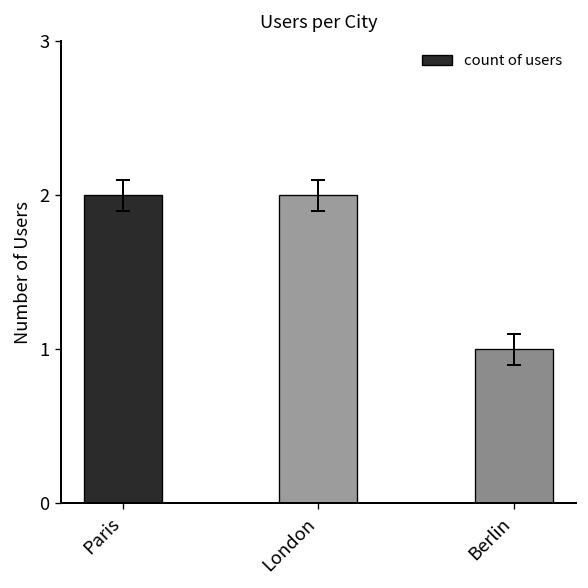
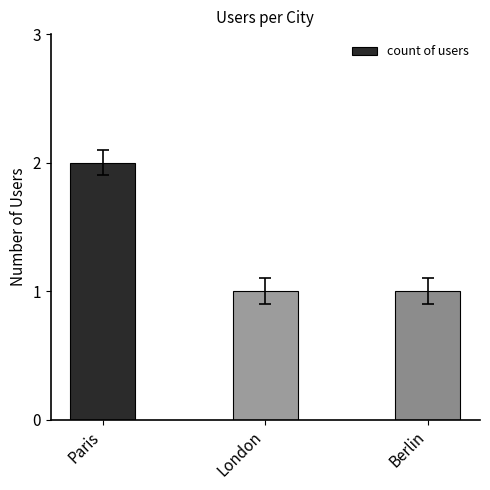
  {
    "count of users": {
      "Paris": 2,
-     "London": 2,
+     "London": 1,
      "Berlin": 1
    }
  }
